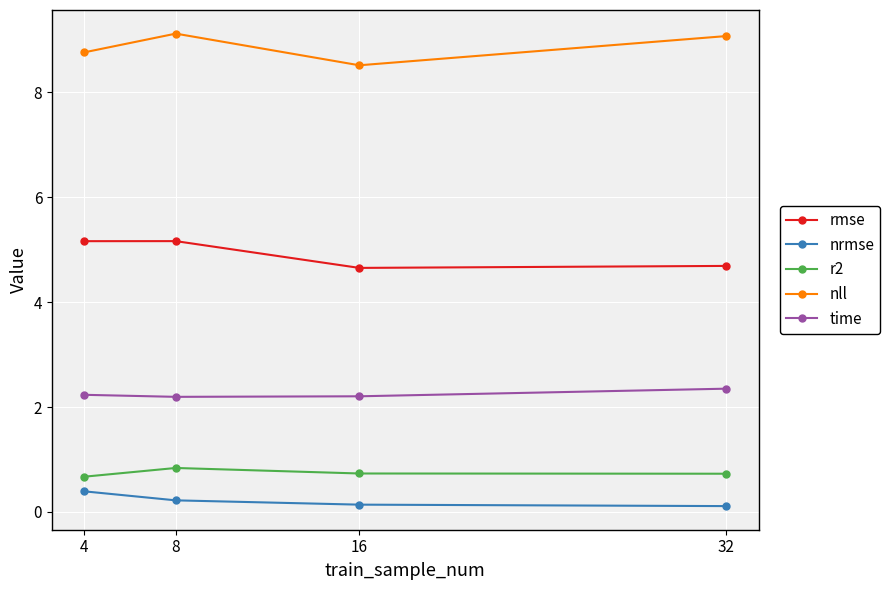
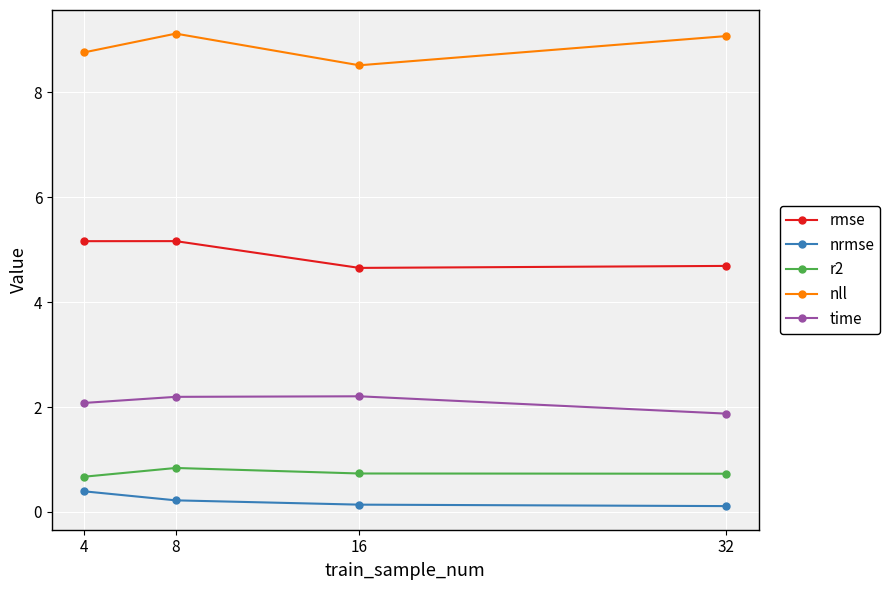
  {
    "rmse": {
      "4": 5.2,
      "8": 5.2,
      "16": 4.7,
      "32": 4.7
    },
    "nrmse": {
      "4": 0.4,
      "8": 0.2,
      "16": 0.1,
      "32": 0.1
    },
    "r2": {
      "4": 0.7,
      "8": 0.8,
      "16": 0.7,
      "32": 0.7
    },
    "nll": {
      "4": 8.8,
      "8": 9.1,
      "16": 8.5,
      "32": 9.1
    },
    "time": {
-     "4": 2.2,
+     "4": 2.1,
      "8": 2.2,
      "16": 2.2,
-     "32": 2.4
+     "32": 1.9
    }
  }
